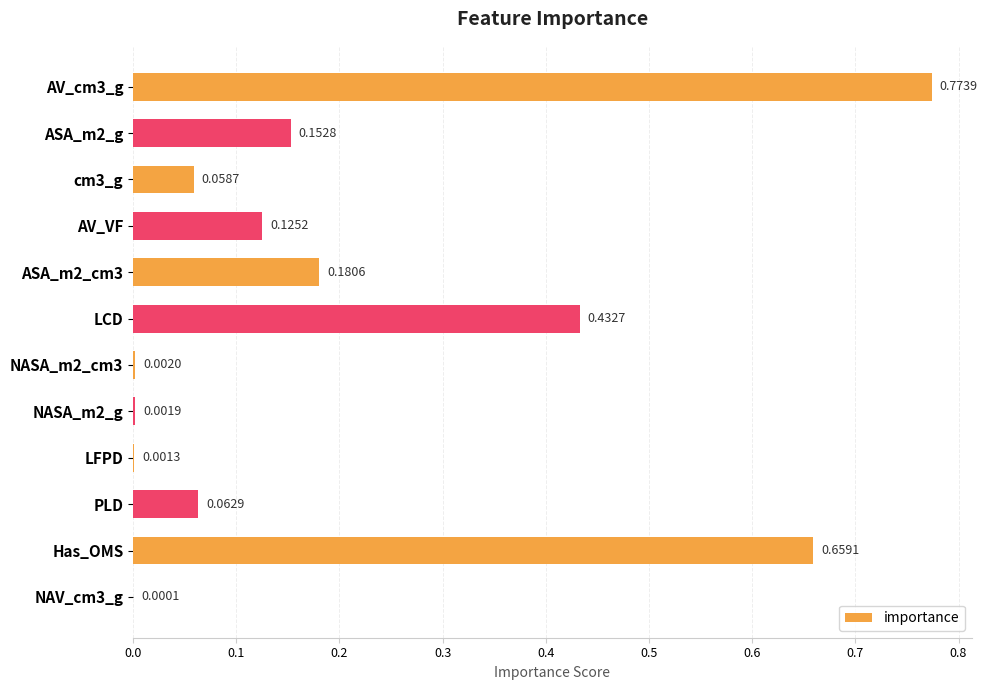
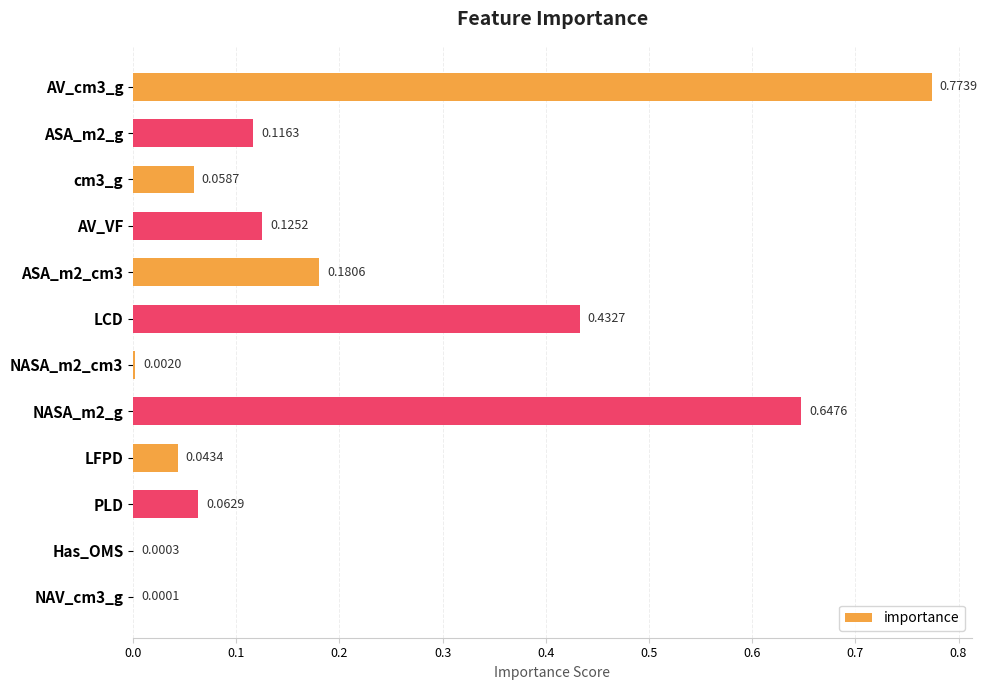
  {
    "AV_cm3_g": 0.7739,
-   "ASA_m2_g": 0.1528,
+   "ASA_m2_g": 0.1163,
    "cm3_g": 0.0587,
    "AV_VF": 0.1252,
    "ASA_m2_cm3": 0.1806,
    "LCD": 0.4327,
    "NASA_m2_cm3": 0.0020,
-   "NASA_m2_g": 0.0019,
-   "LFPD": 0.0013,
+   "NASA_m2_g": 0.6476,
+   "LFPD": 0.0434,
    "PLD": 0.0629,
-   "Has_OMS": 0.6591,
+   "Has_OMS": 0.0003,
    "NAV_cm3_g": 0.0001
  }
